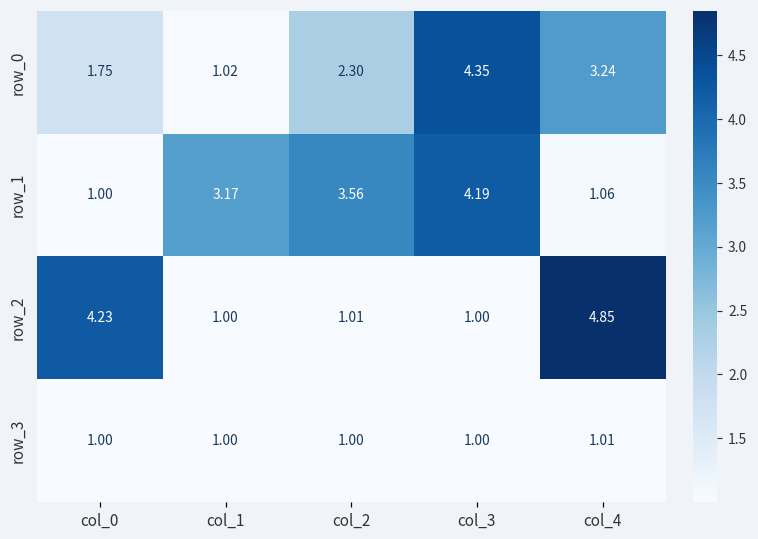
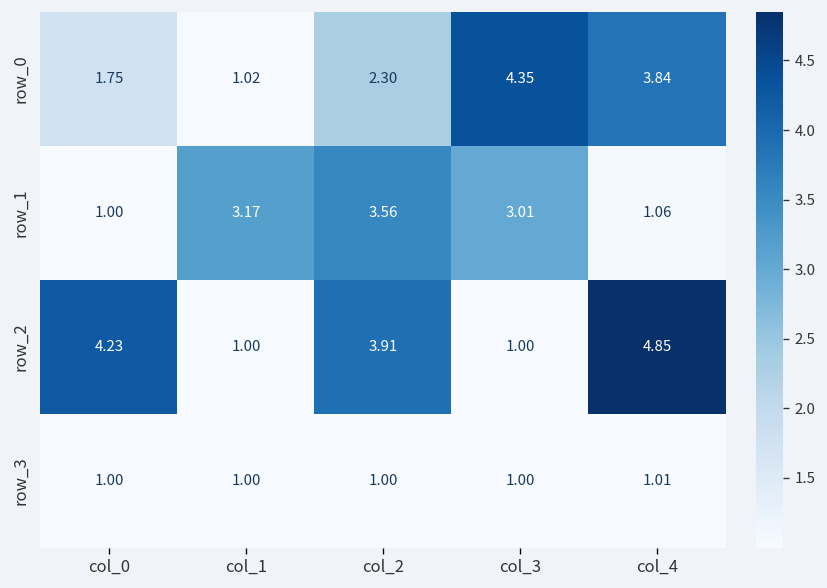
  {
    "row_0": {
      "col_0": 1.75,
      "col_1": 1.02,
      "col_2": 2.30,
      "col_3": 4.35,
-     "col_4": 3.24
+     "col_4": 3.84
    },
    "row_1": {
      "col_0": 1.00,
      "col_1": 3.17,
      "col_2": 3.56,
-     "col_3": 4.19,
+     "col_3": 3.01,
      "col_4": 1.06
    },
    "row_2": {
      "col_0": 4.23,
      "col_1": 1.00,
-     "col_2": 1.01,
+     "col_2": 3.91,
      "col_3": 1.00,
      "col_4": 4.85
    },
    "row_3": {
      "col_0": 1.00,
      "col_1": 1.00,
      "col_2": 1.00,
      "col_3": 1.00,
      "col_4": 1.01
    }
  }
